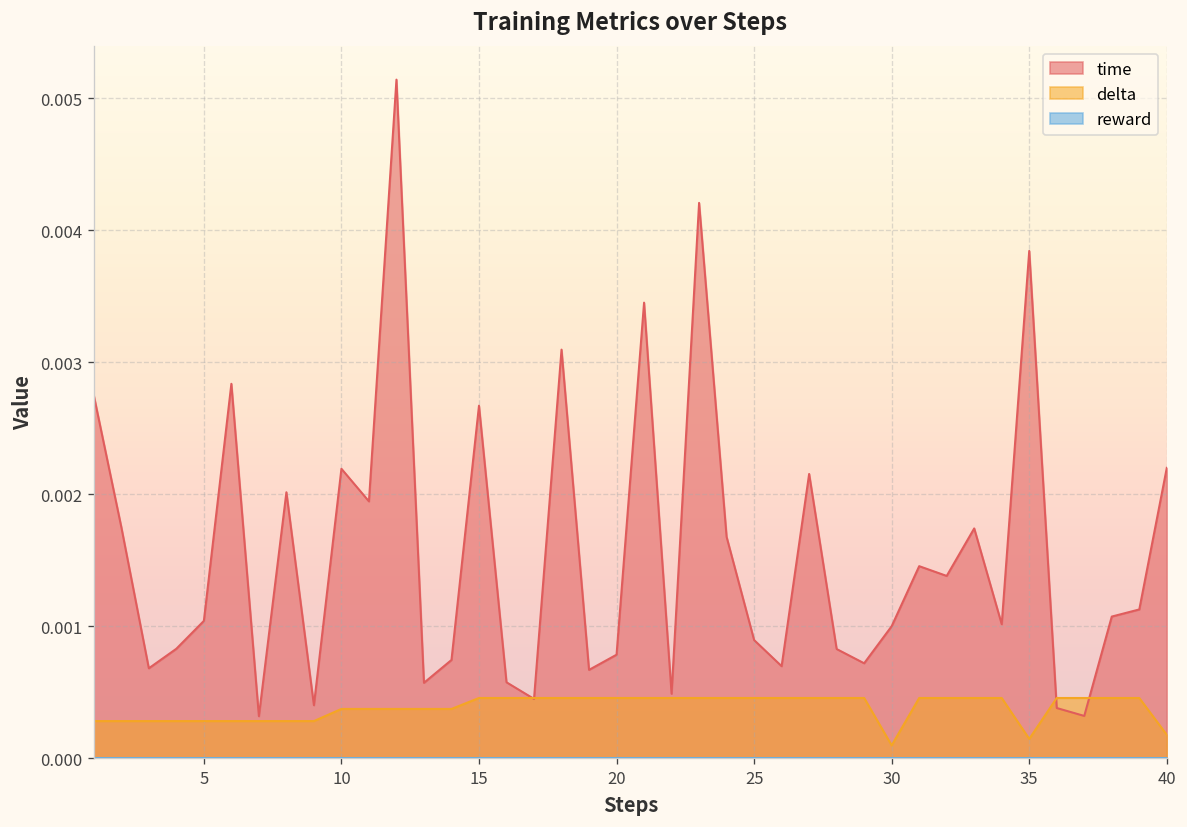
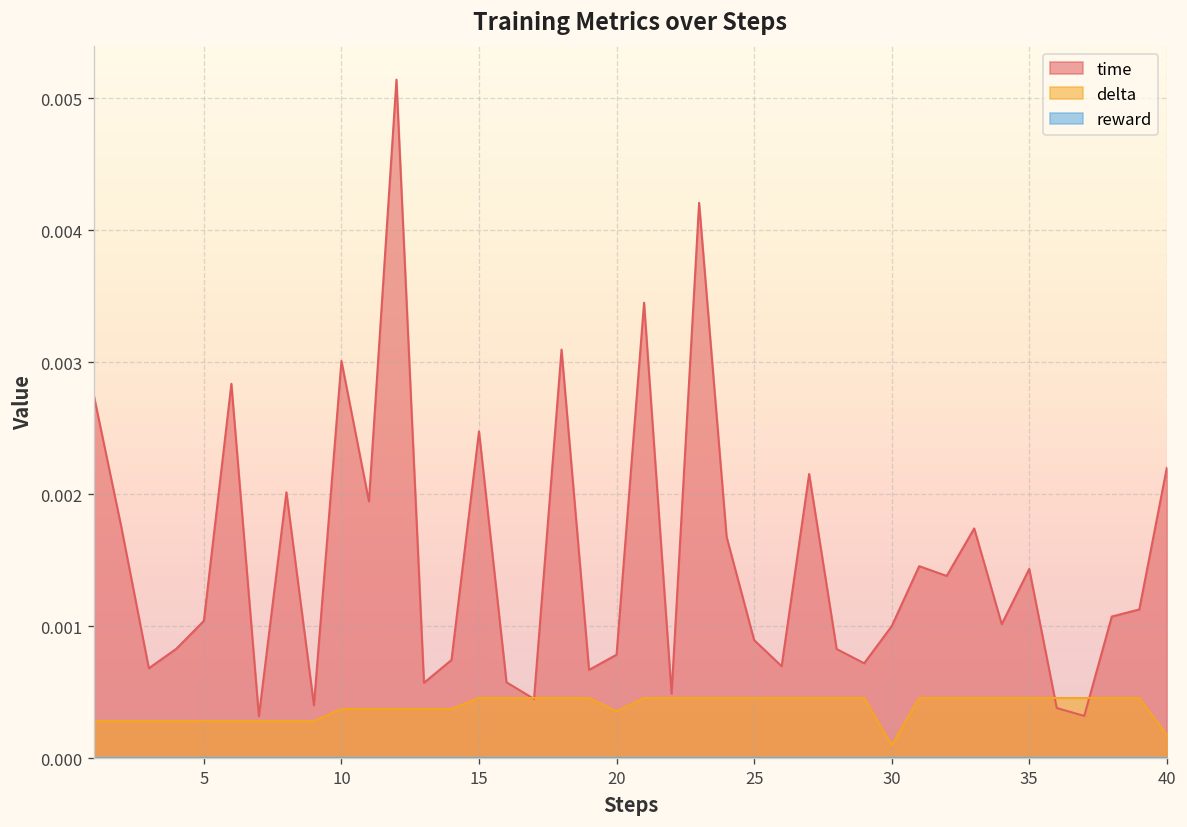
  {
    "time": {
      "5": 0.00104,
-     "10": 0.00219,
-     "15": 0.00267,
+     "10": 0.00301,
+     "15": 0.00248,
      "20": 0.00079,
      "25": 0.00090,
      "30": 0.00100,
-     "35": 0.00385,
+     "35": 0.00144,
      "40": 0.00220
    },
    "delta": {
      "5": 0.00028,
      "10": 0.00037,
      "15": 0.00046,
-     "20": 0.00046,
+     "20": 0.00036,
      "25": 0.00046,
      "30": 0.00010,
-     "35": 0.00015,
+     "35": 0.00046,
      "40": 0.00018
    },
    "reward": {
      "5": 0.00000,
      "10": 0.00000,
      "15": 0.00000,
      "20": 0.00000,
      "25": 0.00000,
      "30": 0.00000,
      "35": 0.00000,
      "40": 0.00000
    }
  }
